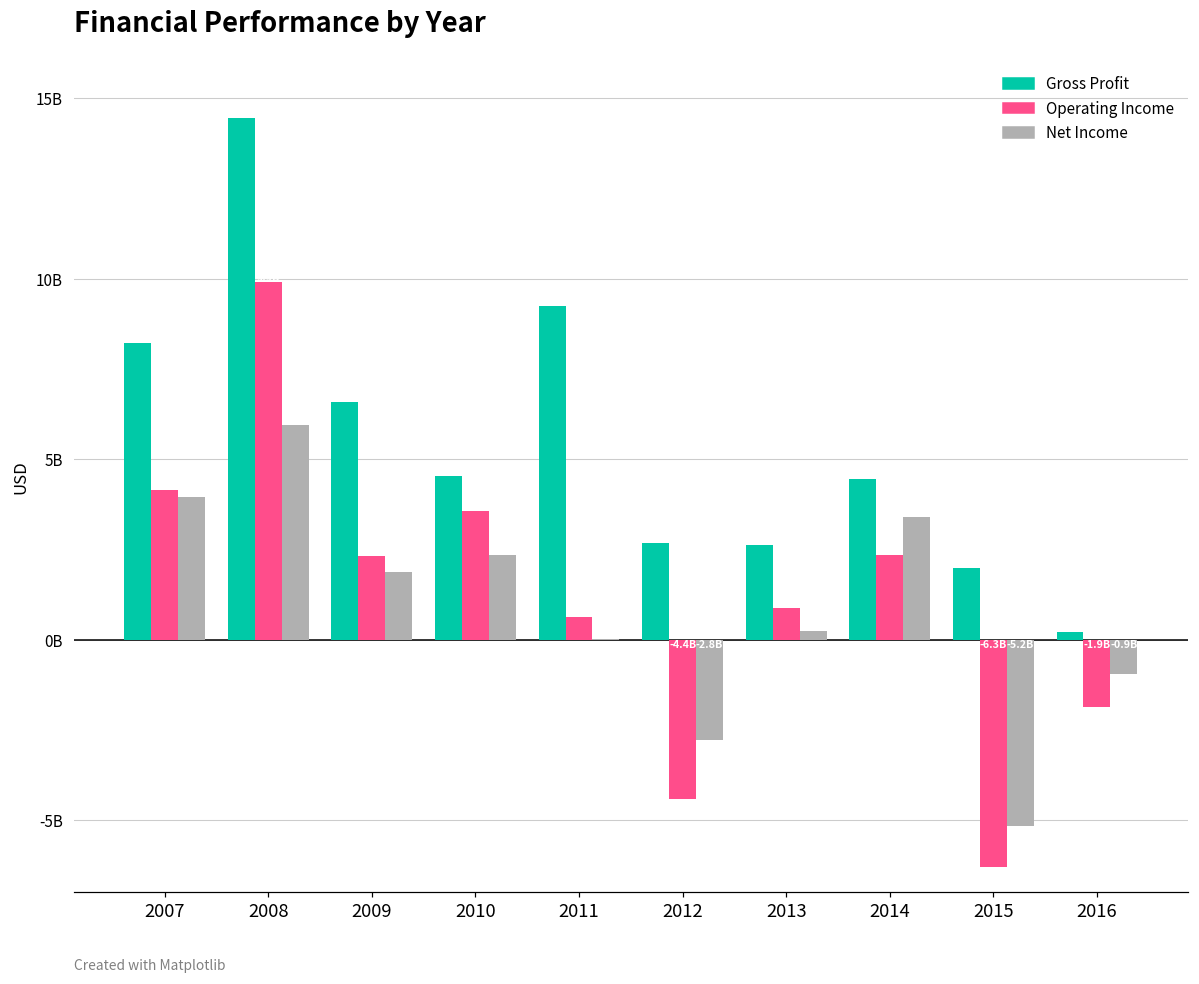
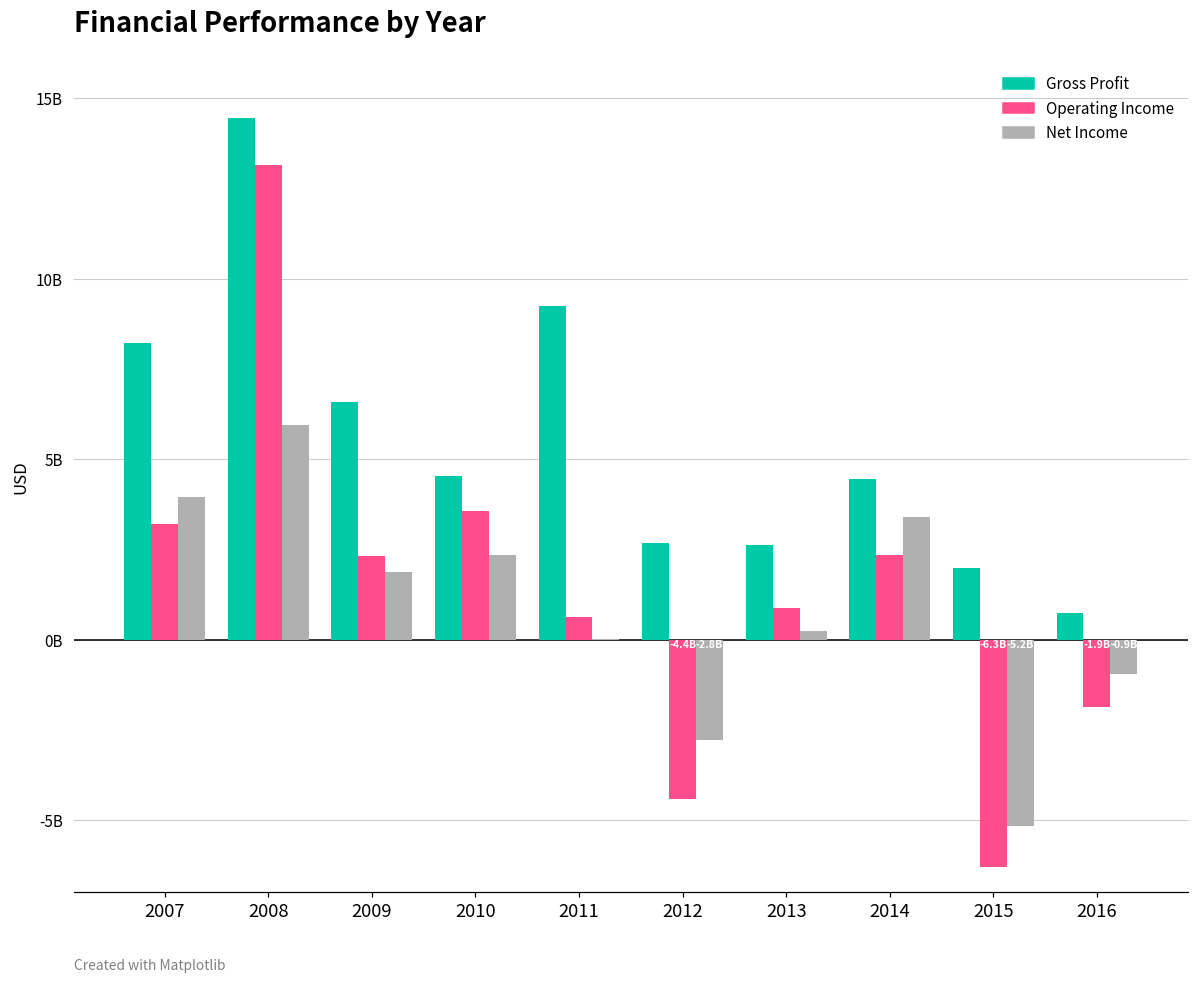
  {
    "Gross Profit": {
      "2007": "8200000000",
      "2008": "14500000000",
      "2009": "6600000000",
      "2010": "4500000000",
      "2011": "9200000000",
      "2012": "2700000000",
      "2013": "2600000000",
      "2014": "4500000000",
      "2015": "2000000000",
-     "2016": "200000000"
+     "2016": "700000000"
    },
    "Operating Income": {
-     "2007": "4100000000",
-     "2008": "9900000000",
+     "2007": "3200000000",
+     "2008": "13100000000",
      "2009": "2300000000",
      "2010": "3600000000",
      "2011": "600000000",
      "2013": "900000000",
      "2014": "2300000000"
    },
    "Net Income": {
      "2012": "-2.8B",
      "2015": "-5.2B",
      "2016": "-0.9B"
    }
  }
